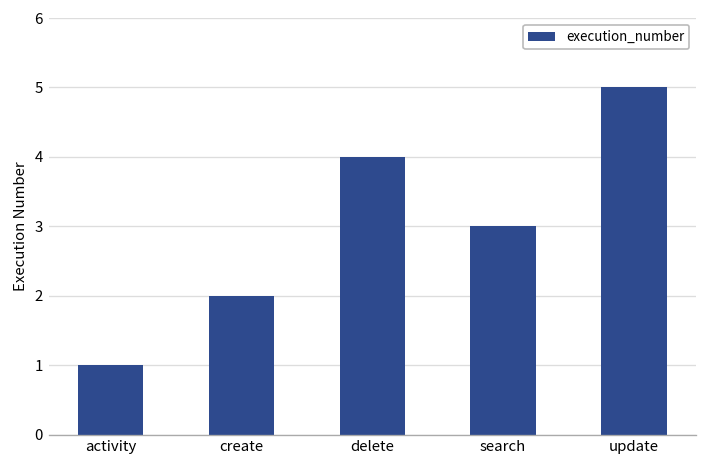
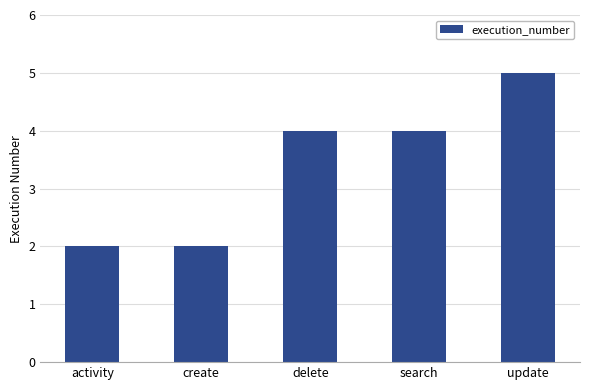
  {
-   "activity": 1,
+   "activity": 2,
    "create": 2,
    "delete": 4,
-   "search": 3,
+   "search": 4,
    "update": 5
  }
